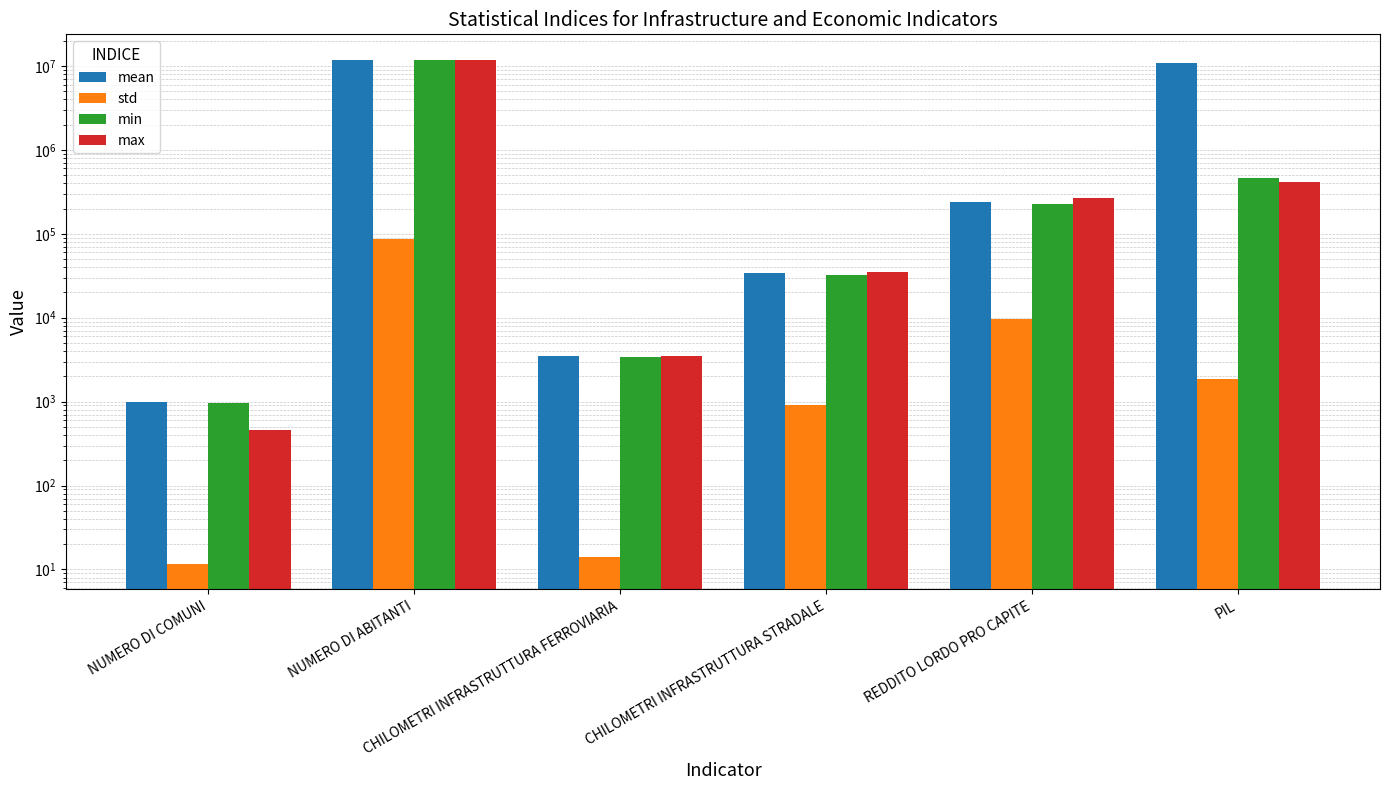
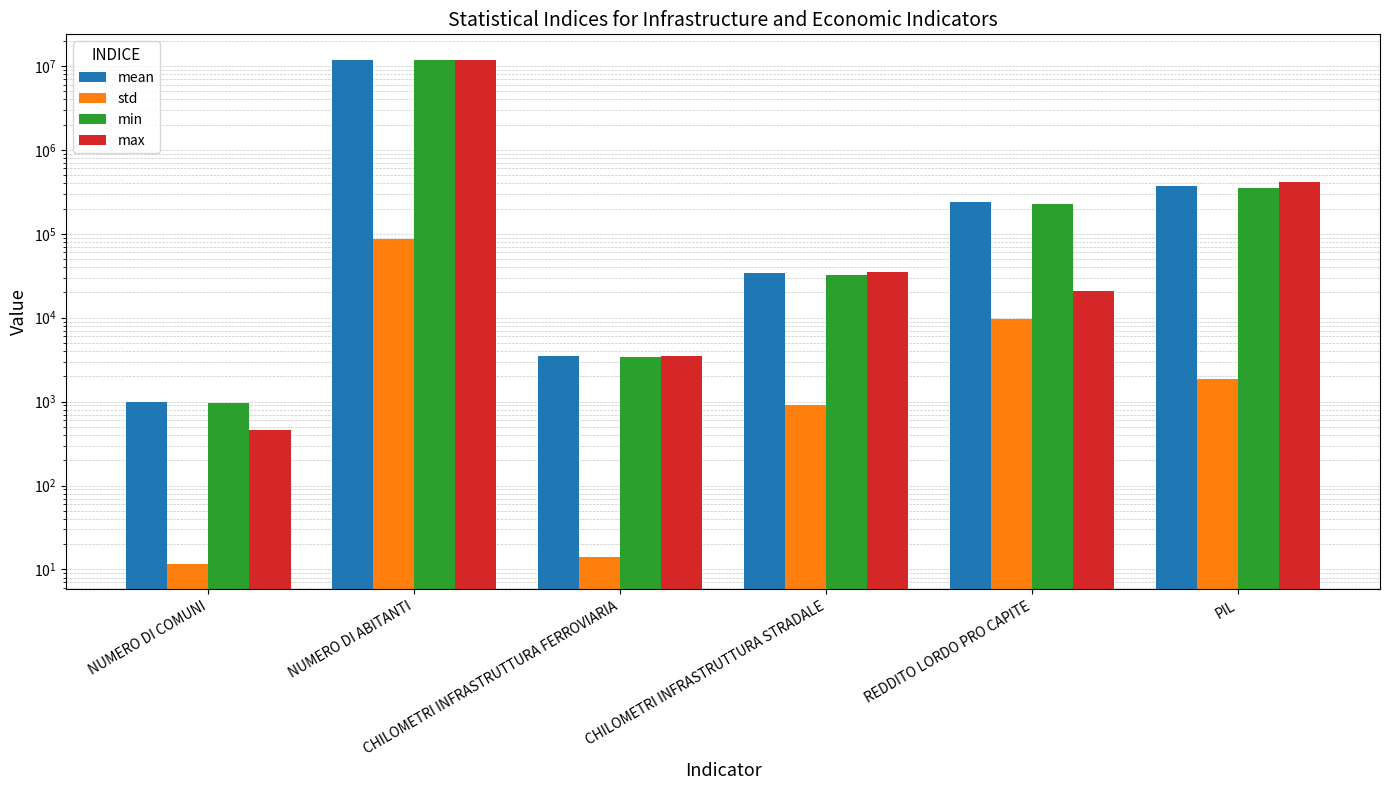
  {
    "mean": {
      "NUMERO DI COMUNI": 1000,
      "NUMERO DI ABITANTI": 12000000,
      "CHILOMETRI INFRASTRUTTURA FERROVIARIA": 3500,
      "CHILOMETRI INFRASTRUTTURA STRADALE": 34000,
      "REDDITO LORDO PRO CAPITE": 240000,
-     "PIL": 11000000
+     "PIL": 400000
    },
    "std": {
      "NUMERO DI COMUNI": 12,
      "NUMERO DI ABITANTI": 90000,
      "CHILOMETRI INFRASTRUTTURA FERROVIARIA": 14,
      "CHILOMETRI INFRASTRUTTURA STRADALE": 900,
      "REDDITO LORDO PRO CAPITE": 10000,
      "PIL": 1900
    },
    "min": {
      "NUMERO DI COMUNI": 1000,
      "NUMERO DI ABITANTI": 12000000,
      "CHILOMETRI INFRASTRUTTURA FERROVIARIA": 3400,
      "CHILOMETRI INFRASTRUTTURA STRADALE": 32000,
      "REDDITO LORDO PRO CAPITE": 230000,
-     "PIL": 500000
+     "PIL": 350000
    },
    "max": {
      "NUMERO DI COMUNI": 500,
      "NUMERO DI ABITANTI": 12000000,
      "CHILOMETRI INFRASTRUTTURA FERROVIARIA": 3500,
      "CHILOMETRI INFRASTRUTTURA STRADALE": 35000,
-     "REDDITO LORDO PRO CAPITE": 260000,
+     "REDDITO LORDO PRO CAPITE": 21000,
      "PIL": 400000
    }
  }
